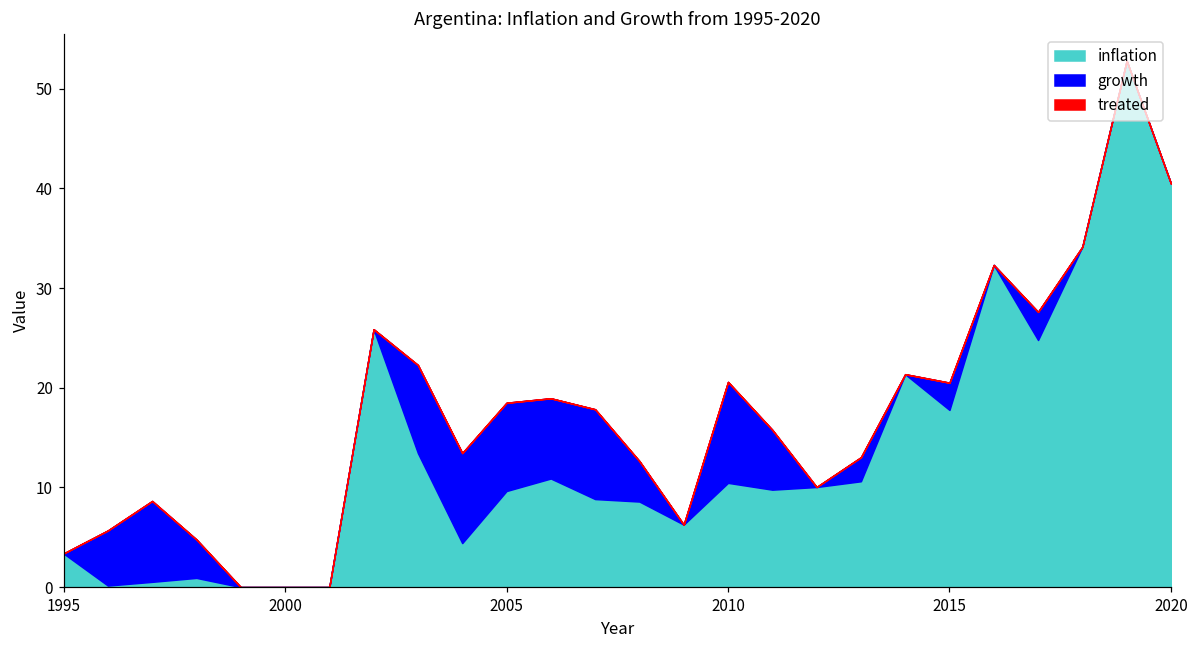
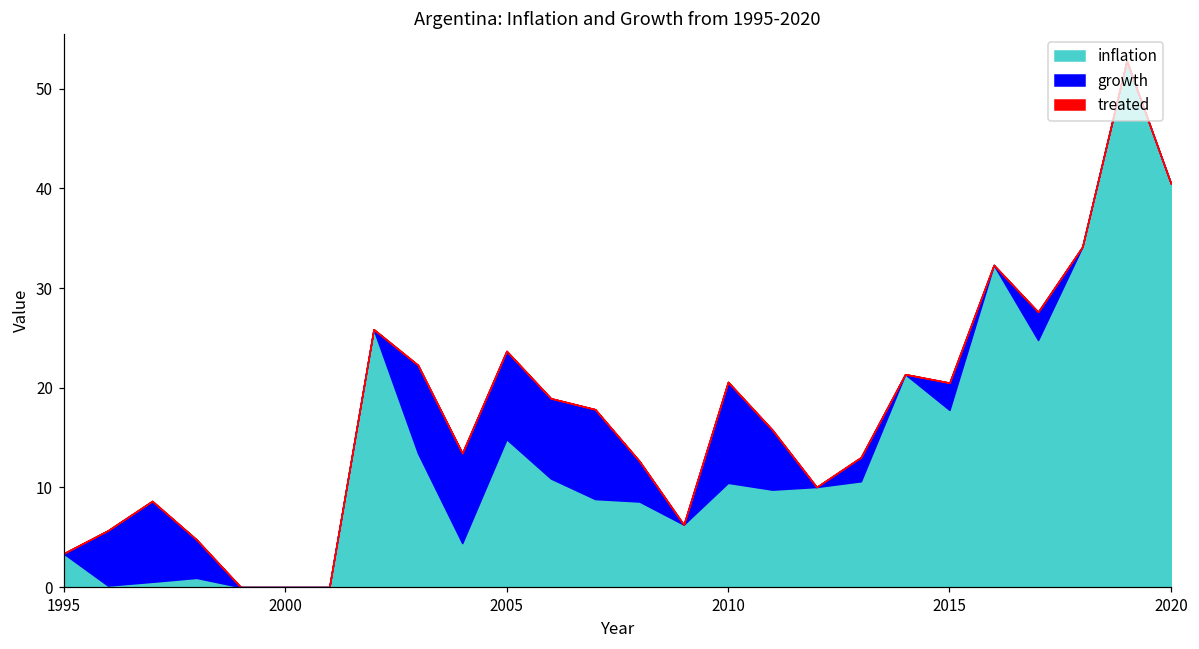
  {
    "inflation": {
-     "2005": 10
+     "2005": 15
    }
  }
